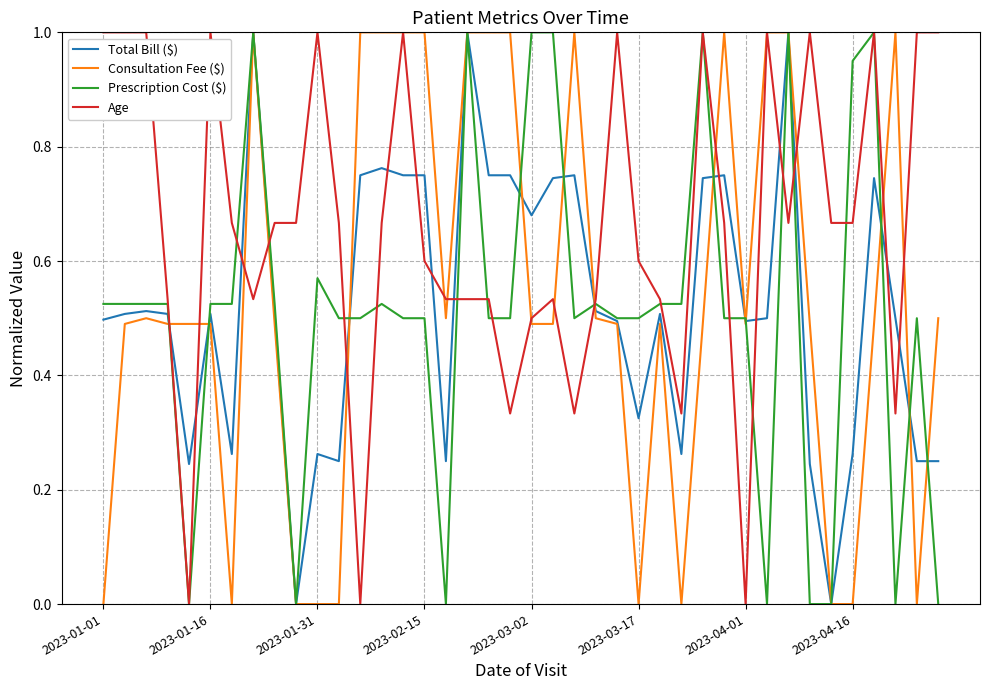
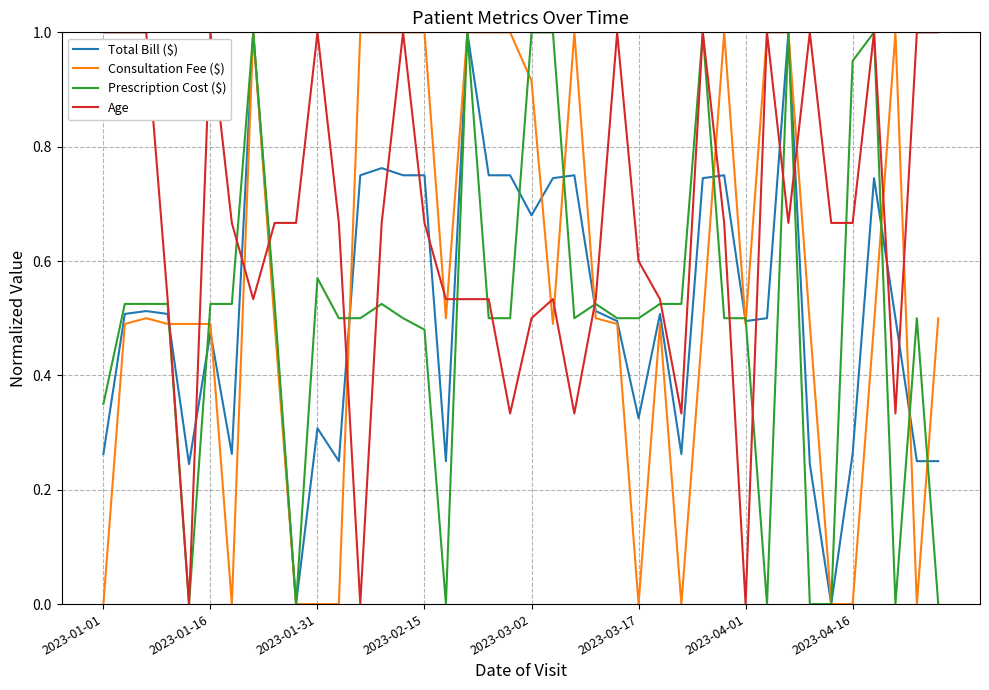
  {
    "Total Bill ($)": {
-     "2023-01-01": 0.50,
-     "2023-01-16": 0.51,
-     "2023-01-31": 0.26,
+     "2023-01-01": 0.26,
+     "2023-01-16": 0.48,
+     "2023-01-31": 0.31,
      "2023-02-15": 0.75,
      "2023-03-02": 0.68,
      "2023-03-17": 0.33,
      "2023-04-01": 0.50,
      "2023-04-16": 0.26
    },
    "Consultation Fee ($)": {
      "2023-01-01": 0.00,
      "2023-01-16": 0.49,
      "2023-01-31": 0.00,
      "2023-02-15": 1.00,
-     "2023-03-02": 0.49,
+     "2023-03-02": 0.92,
      "2023-03-17": 0.00,
      "2023-04-01": 0.49,
      "2023-04-16": 0.00
    },
    "Prescription Cost ($)": {
-     "2023-01-01": 0.53,
+     "2023-01-01": 0.35,
      "2023-01-16": 0.53,
      "2023-01-31": 0.57,
-     "2023-02-15": 0.50,
+     "2023-02-15": 0.48,
      "2023-03-02": 1.00,
      "2023-03-17": 0.50,
      "2023-04-01": 0.50,
      "2023-04-16": 0.95
    },
    "Age": {
      "2023-01-01": 1.00,
      "2023-01-16": 1.00,
      "2023-01-31": 1.00,
-     "2023-02-15": 0.60,
+     "2023-02-15": 0.67,
      "2023-03-02": 0.50,
      "2023-03-17": 0.60,
      "2023-04-01": 0.00,
      "2023-04-16": 0.67
    }
  }
